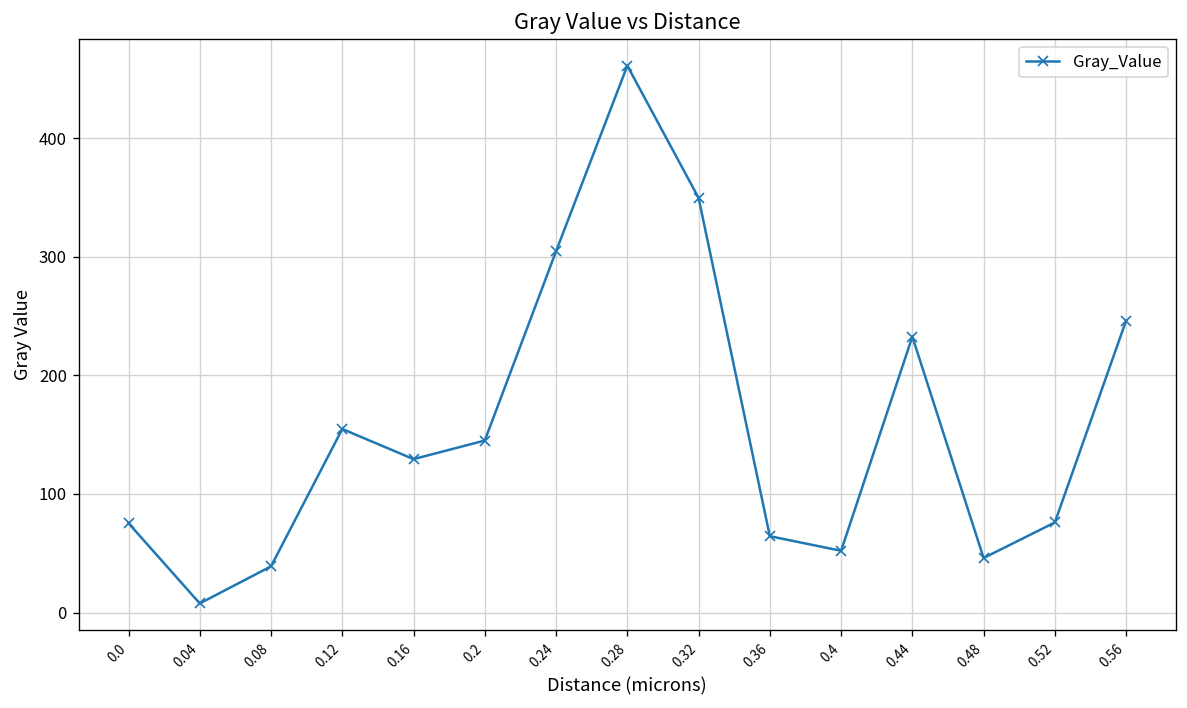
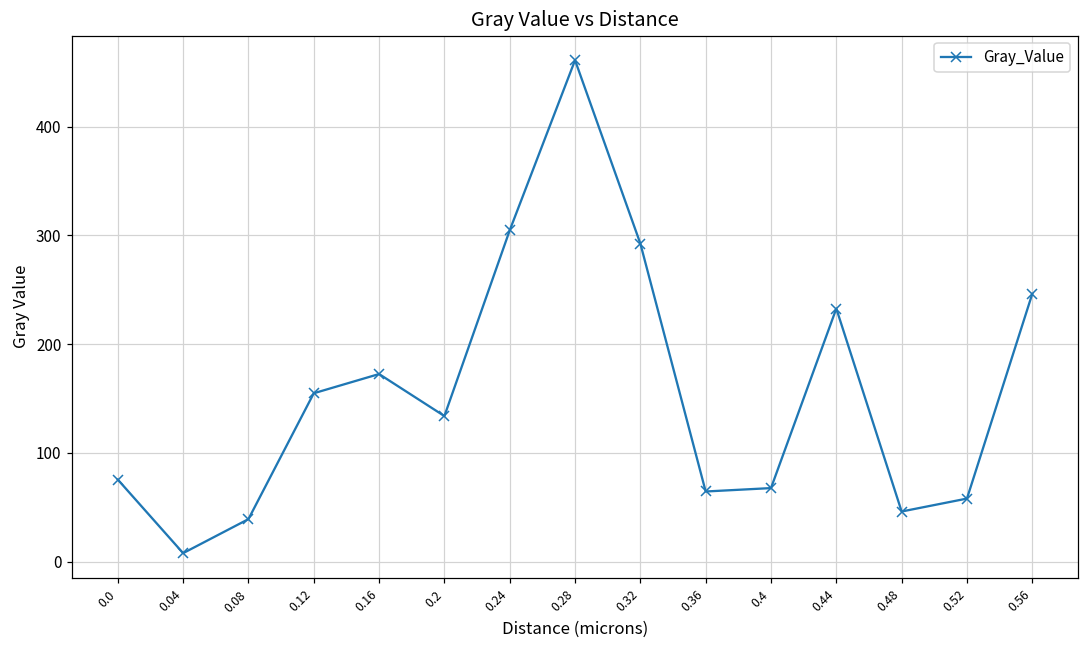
  {
    "0.0": 80,
    "0.04": 10,
    "0.08": 40,
    "0.12": 150,
-   "0.16": 130,
-   "0.2": 150,
+   "0.16": 170,
+   "0.2": 130,
    "0.24": 300,
    "0.28": 460,
-   "0.32": 350,
+   "0.32": 290,
    "0.36": 60,
-   "0.4": 50,
+   "0.4": 70,
    "0.44": 230,
    "0.48": 50,
-   "0.52": 80,
+   "0.52": 60,
    "0.56": 250
  }
